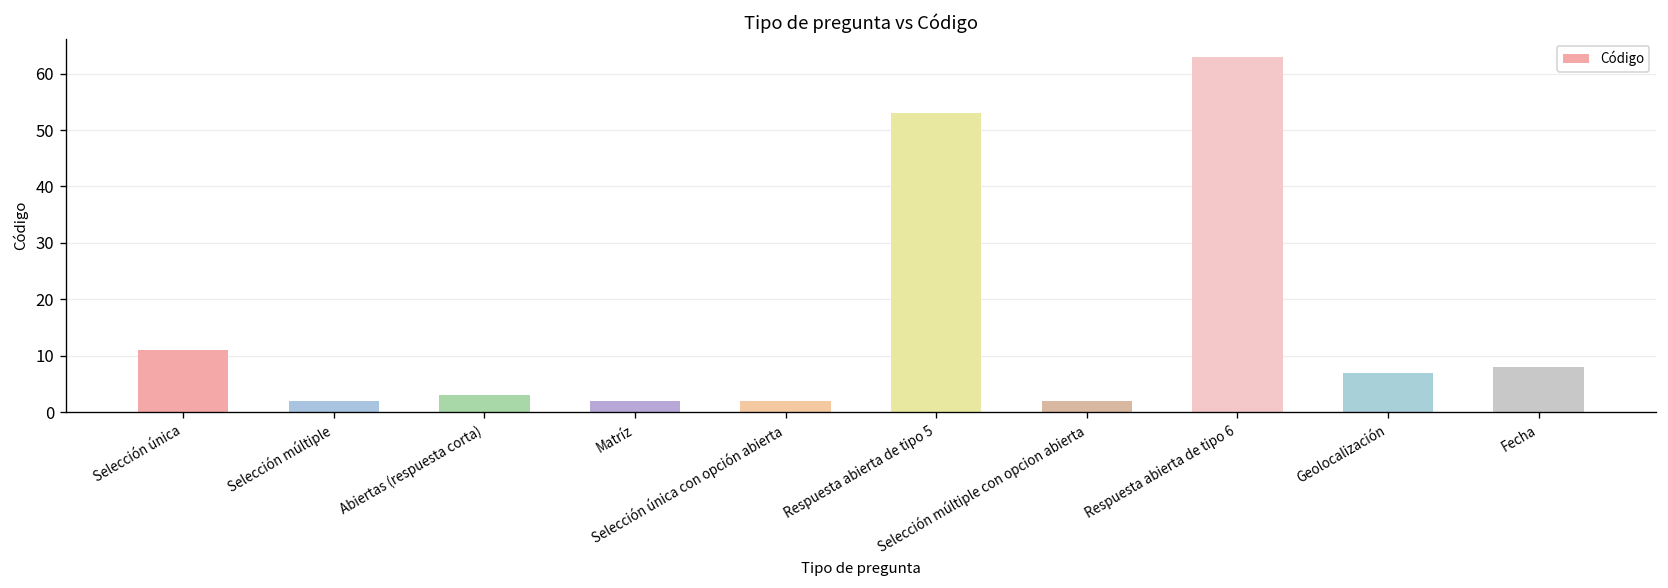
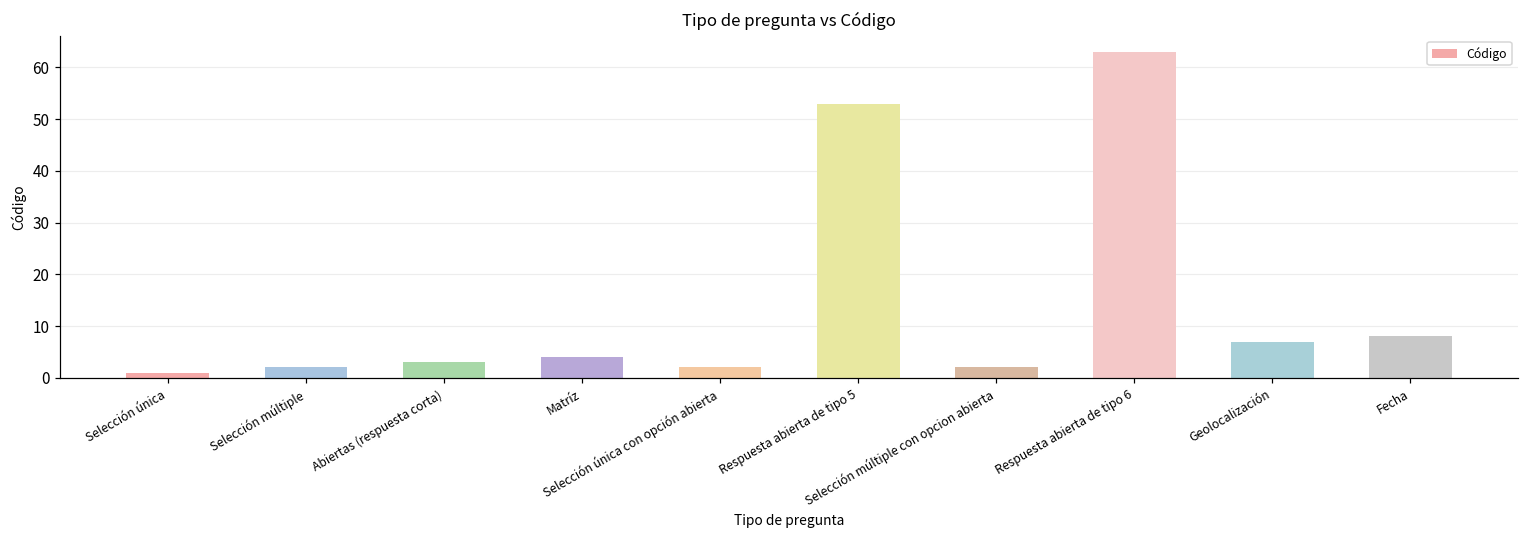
  {
-   "Selección única": 11,
+   "Selección única": 1,
    "Selección múltiple": 2,
    "Abiertas (respuesta corta)": 3,
-   "Matríz": 2,
+   "Matríz": 4,
    "Selección única con opción abierta": 2,
    "Respuesta abierta de tipo 5": 53,
    "Selección múltiple con opcion abierta": 2,
    "Respuesta abierta de tipo 6": 63,
    "Geolocalización": 7,
    "Fecha": 8
  }
